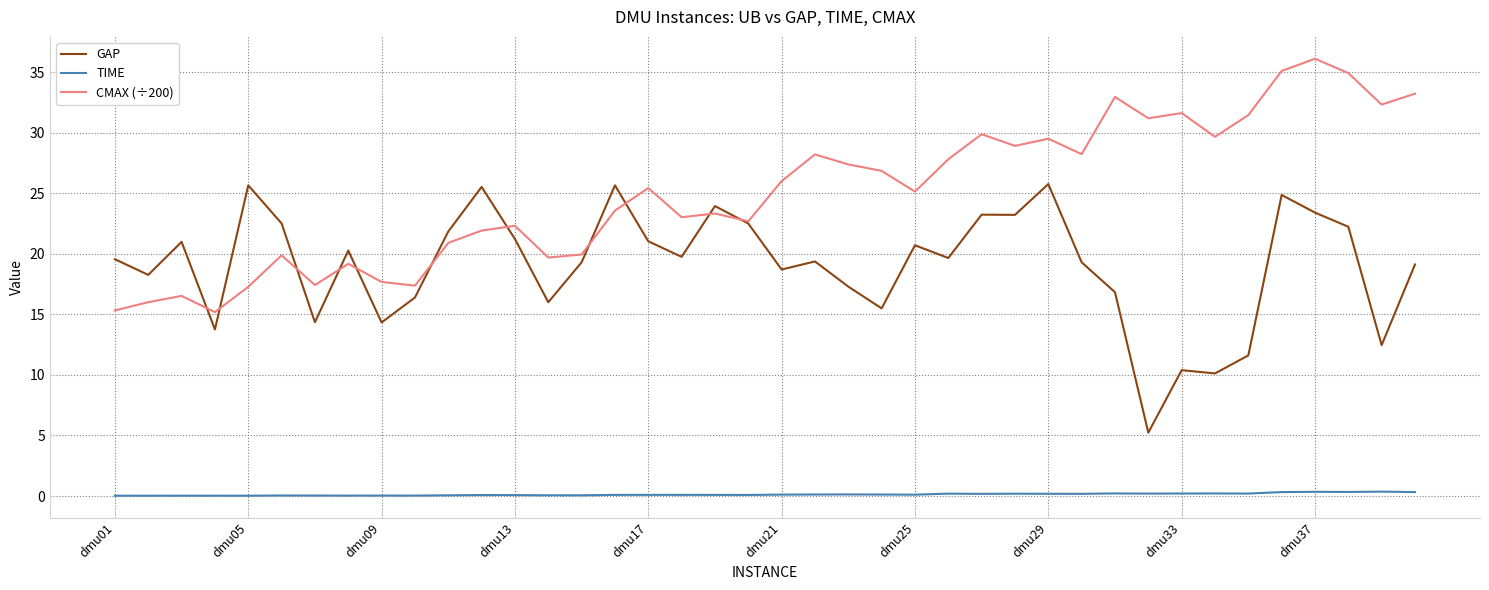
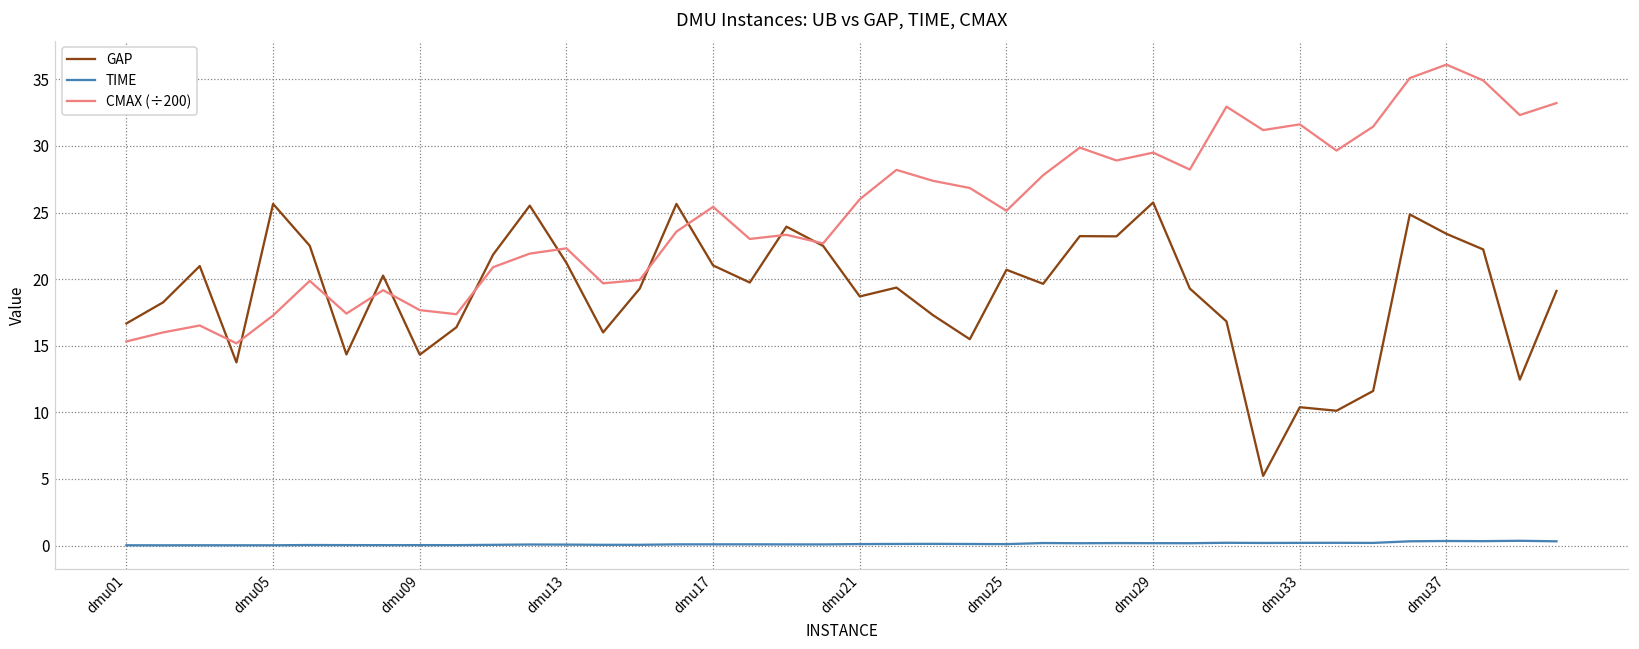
  {
    "GAP": {
-     "dmu01": 19.5,
+     "dmu01": 16.7,
      "dmu05": 25.6,
      "dmu09": 14.3,
      "dmu13": 21.2,
      "dmu17": 21.0,
      "dmu21": 18.7,
      "dmu25": 20.7,
      "dmu29": 25.8,
      "dmu33": 10.4,
      "dmu37": 23.4
    },
    "TIME": {
      "dmu01": 0.0,
      "dmu05": 0.0,
      "dmu09": 0.0,
      "dmu13": 0.1,
      "dmu17": 0.1,
      "dmu21": 0.1,
      "dmu25": 0.1,
      "dmu29": 0.2,
      "dmu33": 0.2,
      "dmu37": 0.3
    },
    "CMAX (÷200)": {
      "dmu01": 15.3,
      "dmu05": 17.3,
      "dmu09": 17.7,
      "dmu13": 22.3,
      "dmu17": 25.4,
      "dmu21": 26.0,
      "dmu25": 25.1,
      "dmu29": 29.5,
      "dmu33": 31.6,
      "dmu37": 36.1
    }
  }
